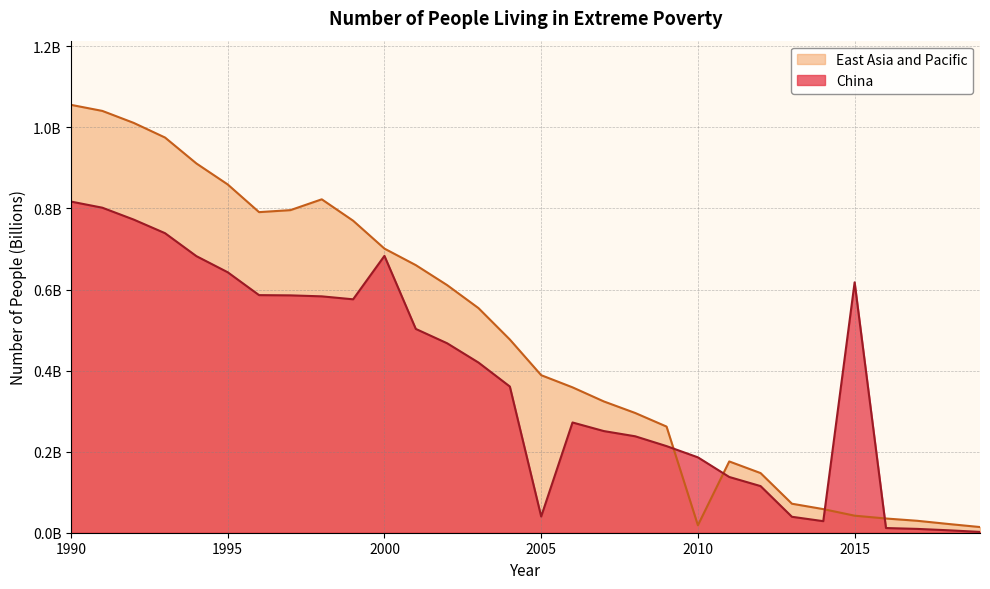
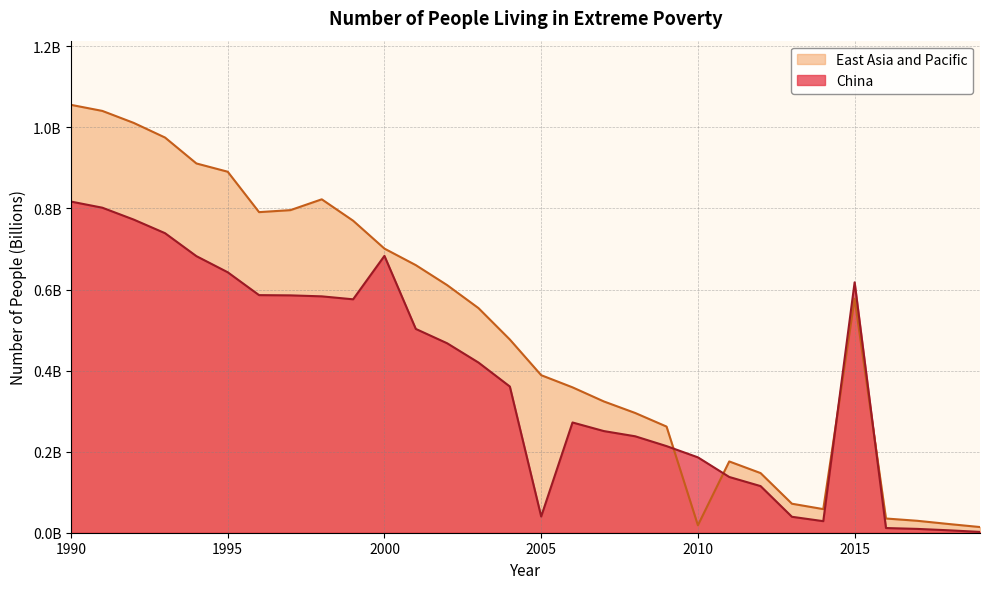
  {
    "East Asia and Pacific": {
      "1990": 1060000000,
-     "1995": 860000000,
+     "1995": 890000000,
      "2000": 700000000,
      "2005": 390000000,
      "2010": 20000000,
-     "2015": 40000000
+     "2015": 580000000
    },
    "China": {
      "1990": 820000000,
      "1995": 640000000,
      "2000": 680000000,
      "2005": 40000000,
      "2010": 190000000,
      "2015": 620000000
    }
  }
